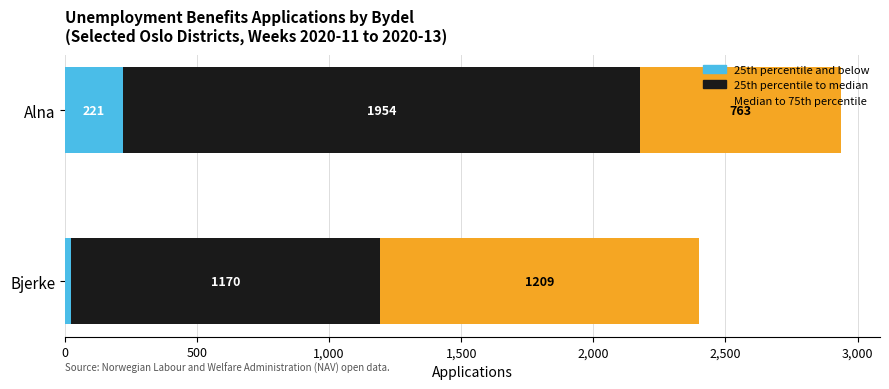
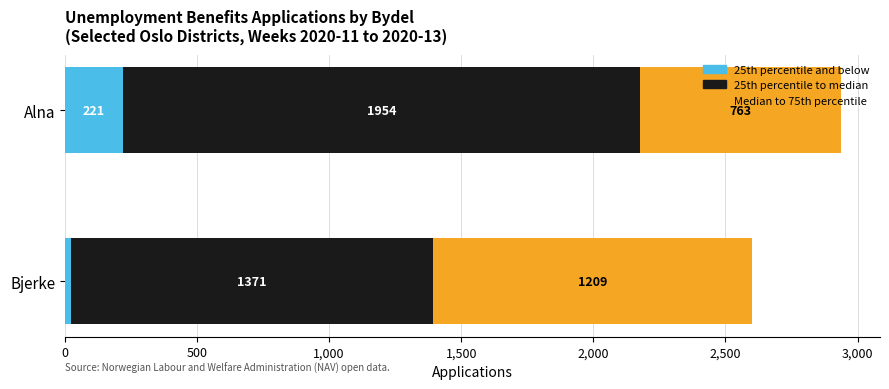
  {
    "25th percentile and below": {
      "Alna": 221
    },
    "25th percentile to median": {
      "Alna": 1954,
-     "Bjerke": 1170
+     "Bjerke": 1371
    },
    "Median to 75th percentile": {
      "Alna": 763,
      "Bjerke": 1209
    }
  }
